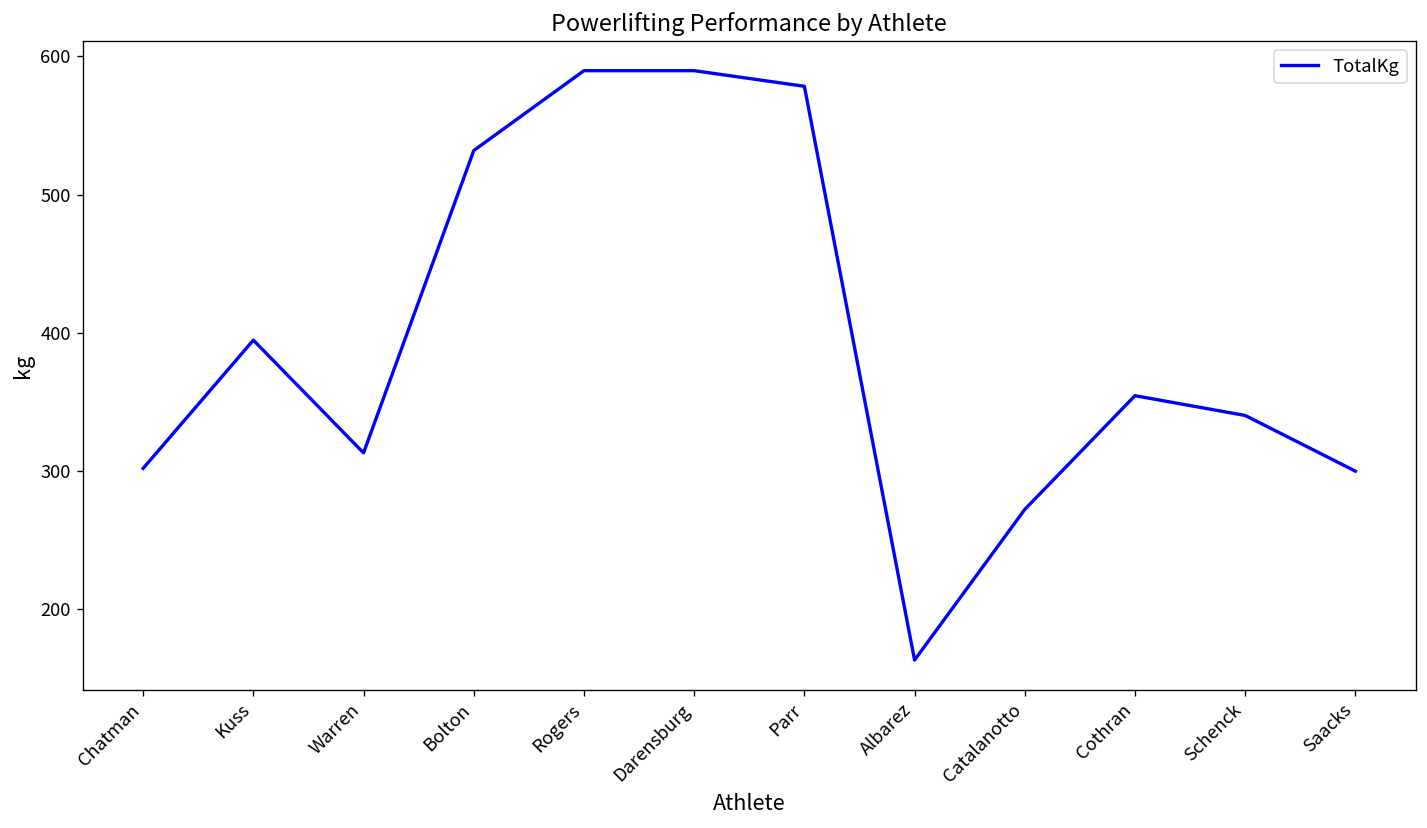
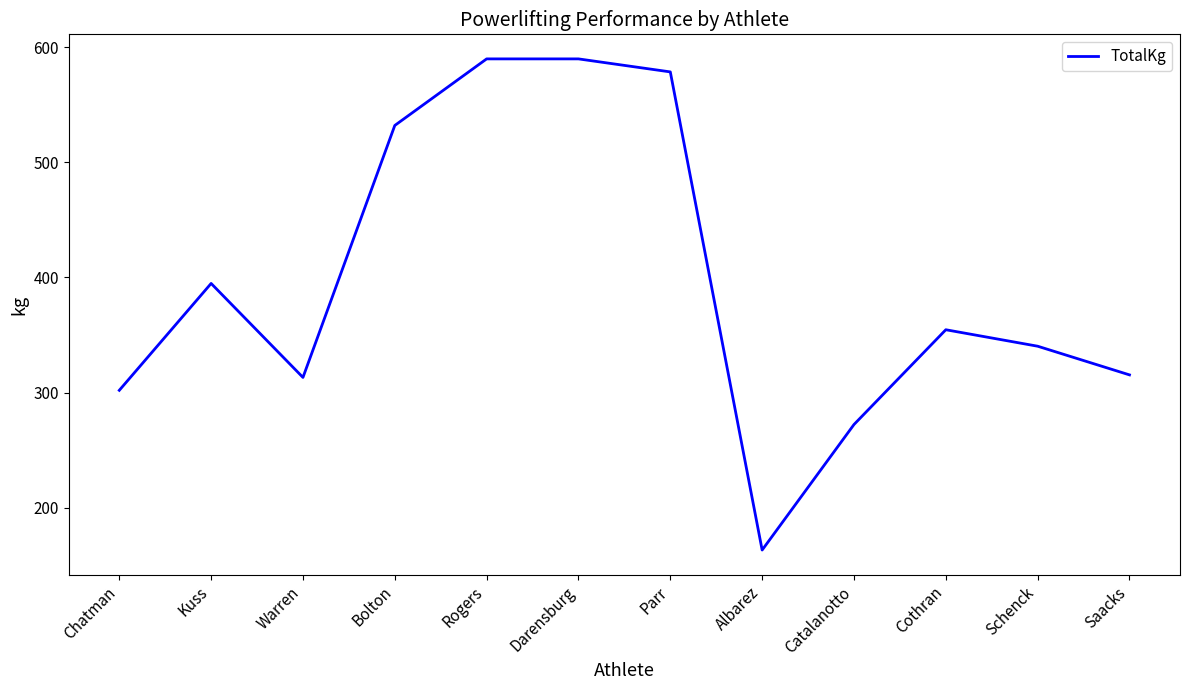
  {
    "Chatman": 302,
    "Kuss": 395,
    "Warren": 313,
    "Bolton": 532,
    "Rogers": 590,
    "Darensburg": 590,
    "Parr": 578,
    "Albarez": 163,
    "Catalanotto": 272,
    "Cothran": 355,
    "Schenck": 340,
-   "Saacks": 300
+   "Saacks": 315
  }
